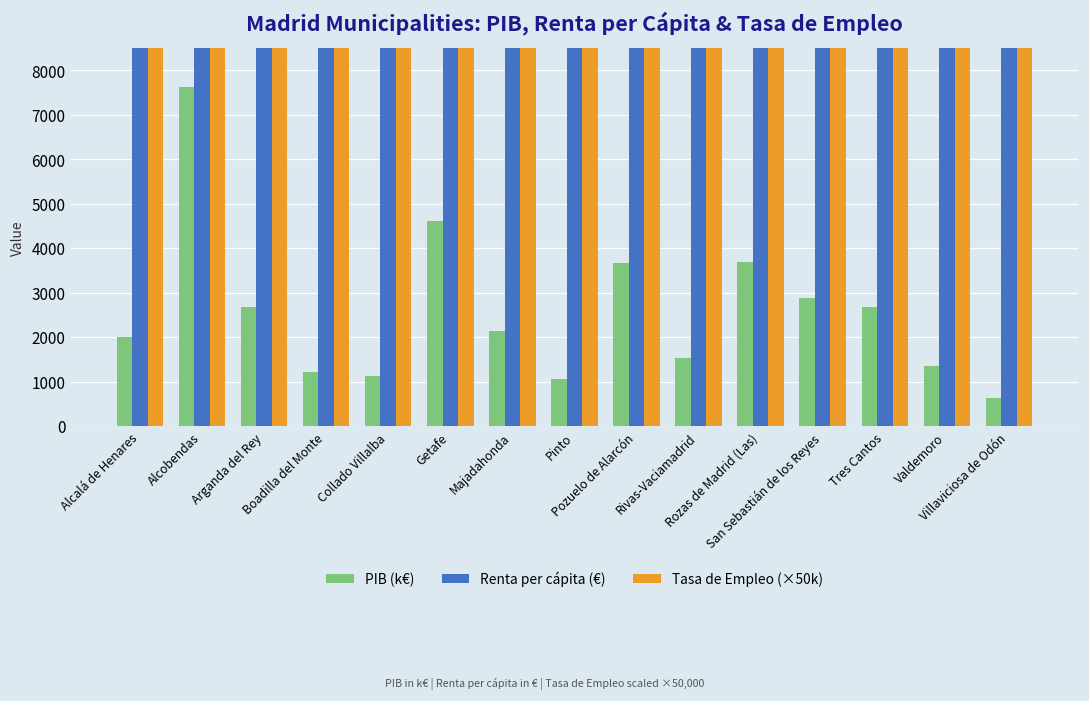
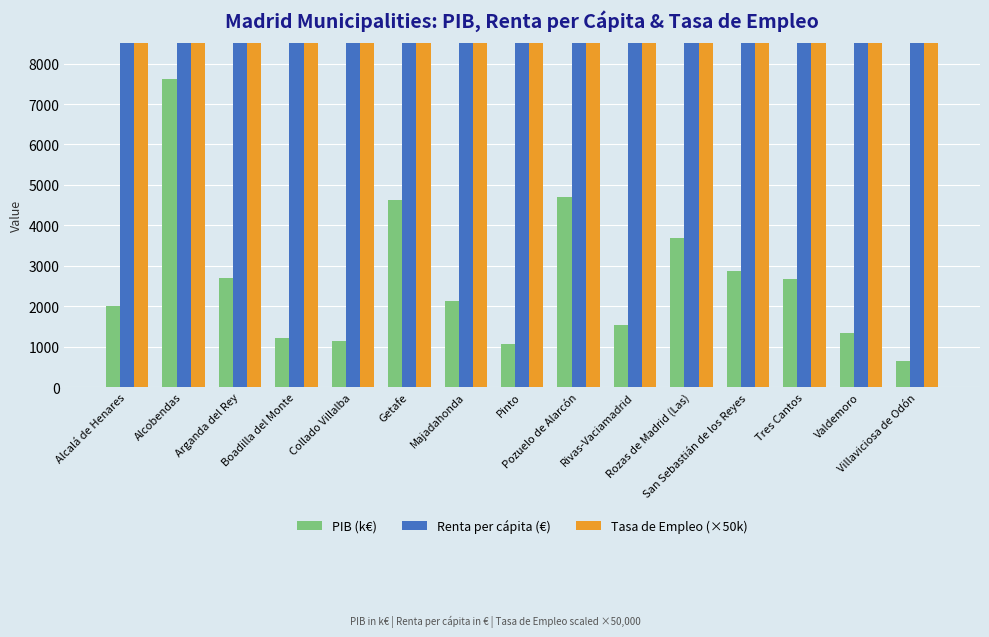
  {
    "PIB (k€)": {
      "Alcalá de Henares": 2000,
      "Alcobendas": 7600,
      "Arganda del Rey": 2700,
      "Boadilla del Monte": 1200,
      "Collado Villalba": 1100,
      "Getafe": 4600,
      "Majadahonda": 2100,
      "Pinto": 1100,
-     "Pozuelo de Alarcón": 3700,
+     "Pozuelo de Alarcón": 4700,
      "Rivas-Vaciamadrid": 1500,
      "Rozas de Madrid (Las)": 3700,
      "San Sebastián de los Reyes": 2900,
      "Tres Cantos": 2700,
      "Valdemoro": 1300,
      "Villaviciosa de Odón": 600
    }
  }
